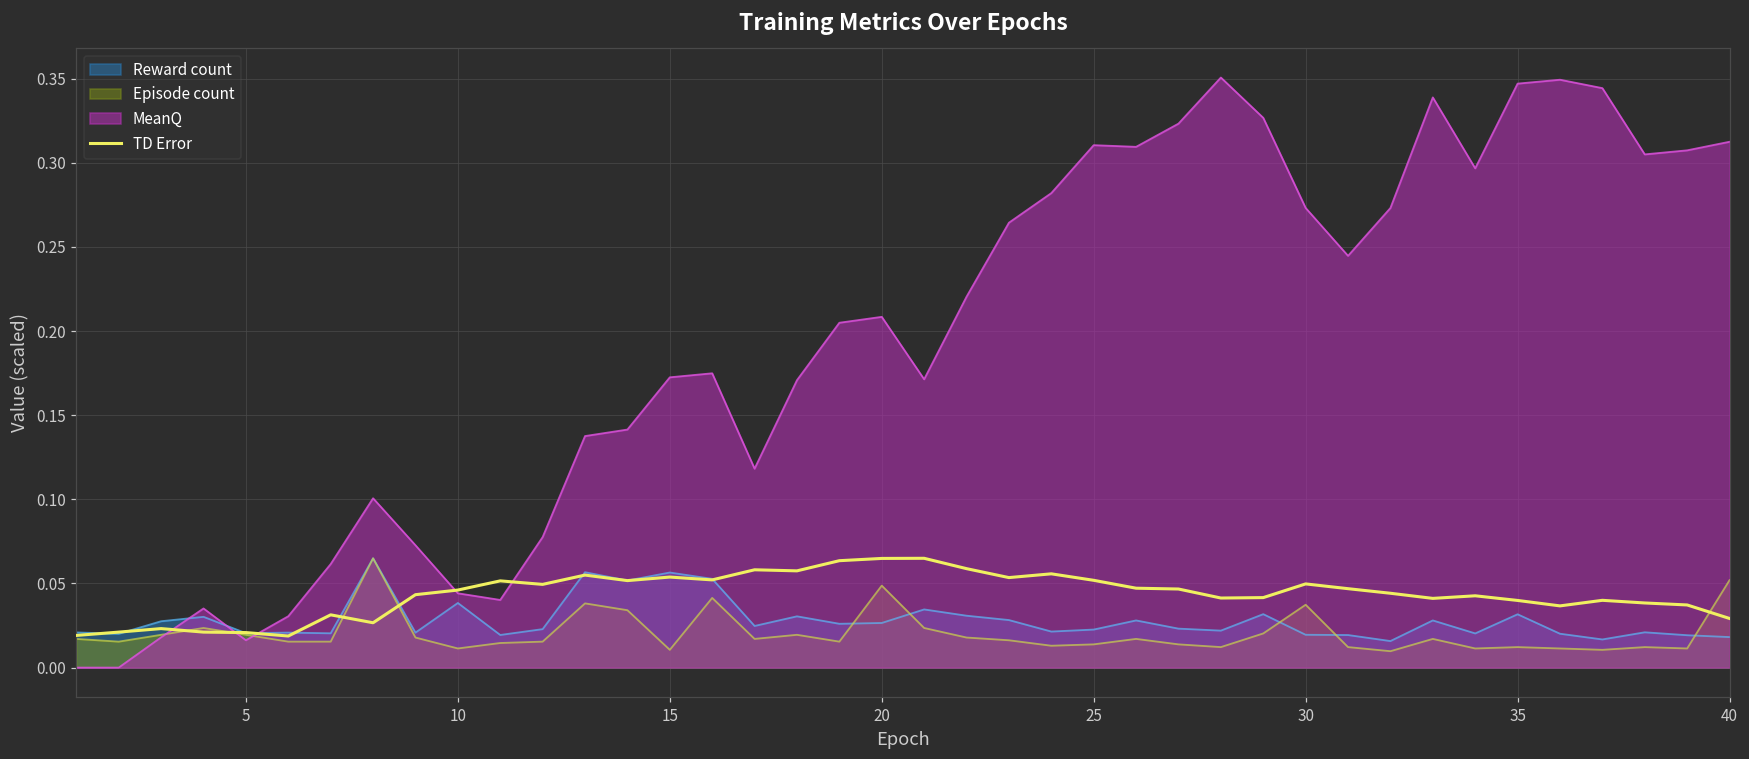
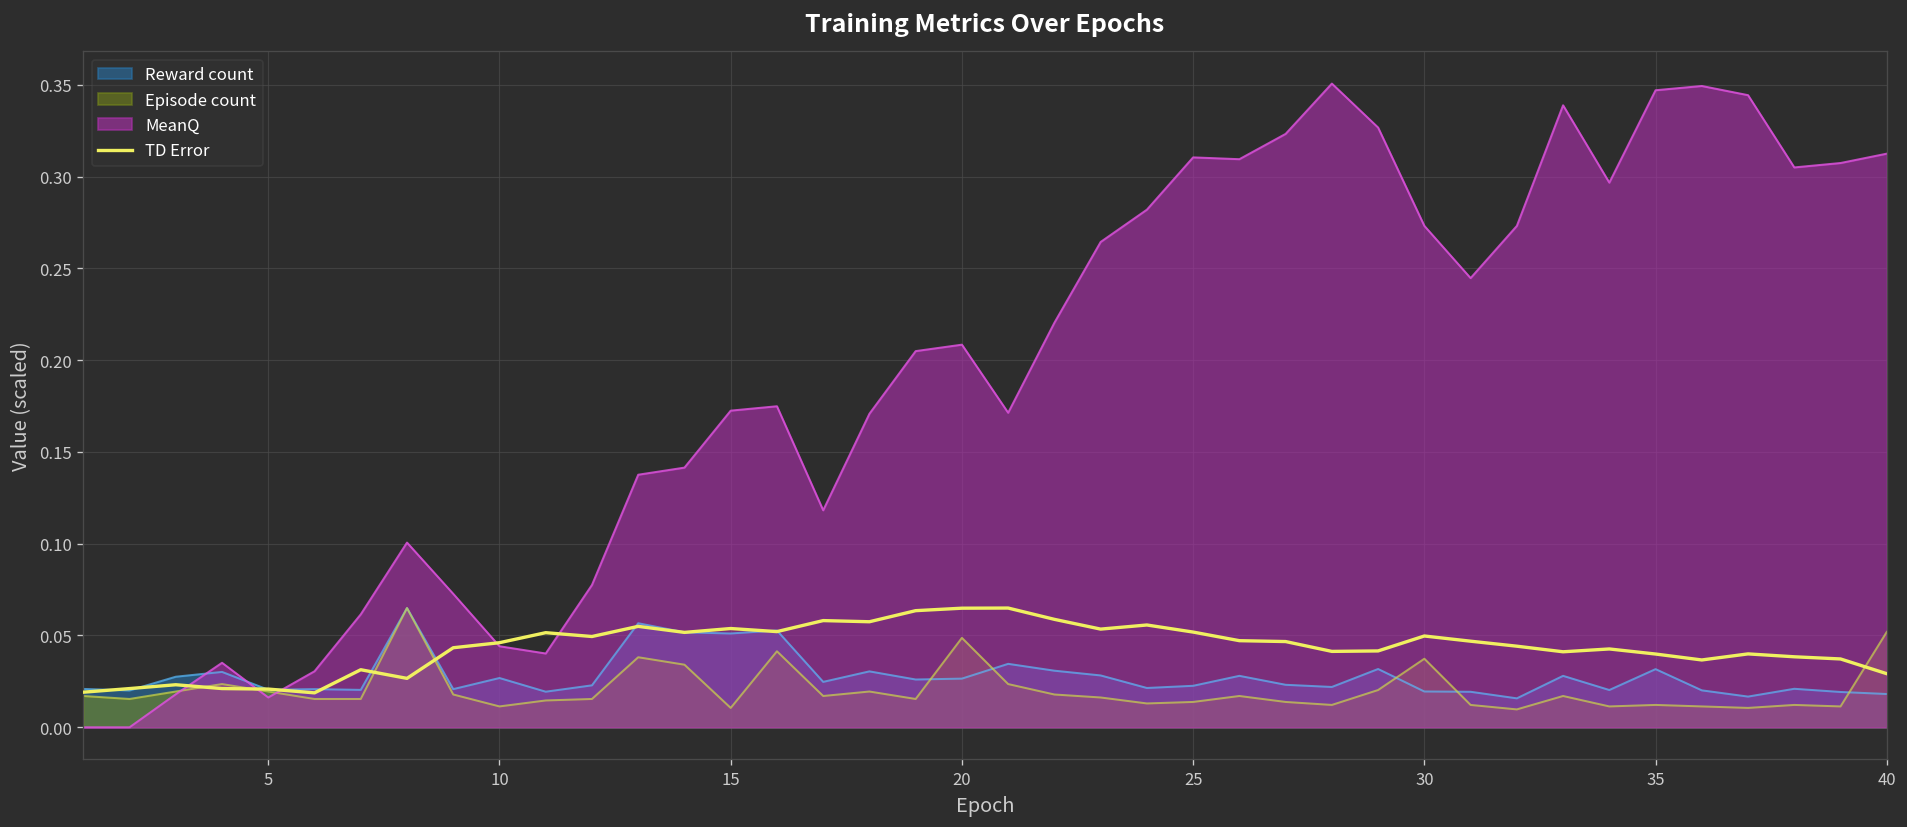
  {
    "Reward count": {
-     "10": 0.038,
-     "15": 0.056,
+     "10": 0.027,
+     "15": 0.051,
      "20": 0.027,
      "25": 0.023,
      "30": 0.019,
      "35": 0.032,
      "40": 0.018
    },
    "Episode count": {
      "10": 0.011,
      "15": 0.011,
      "20": 0.049,
      "25": 0.014,
      "30": 0.037,
      "35": 0.012,
      "40": 0.052
    },
    "MeanQ": {
      "5": 0.016,
      "10": 0.044,
      "15": 0.172,
      "20": 0.208,
      "25": 0.310,
      "30": 0.273,
      "35": 0.347,
      "40": 0.312
    },
    "TD Error": {
      "10": 0.046,
      "15": 0.054,
      "20": 0.065,
      "25": 0.052,
      "30": 0.050,
      "35": 0.040,
      "40": 0.029
    }
  }
